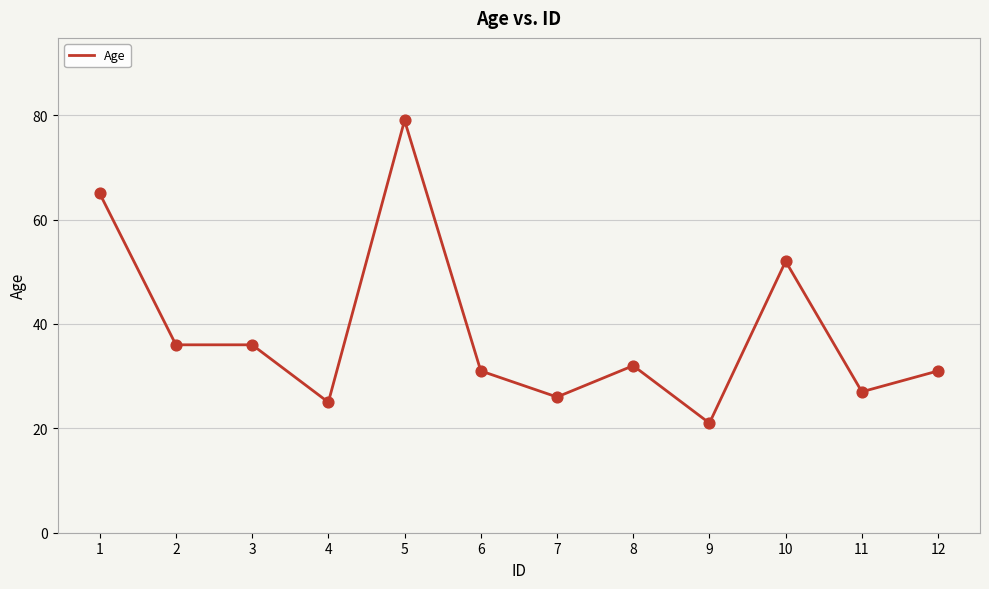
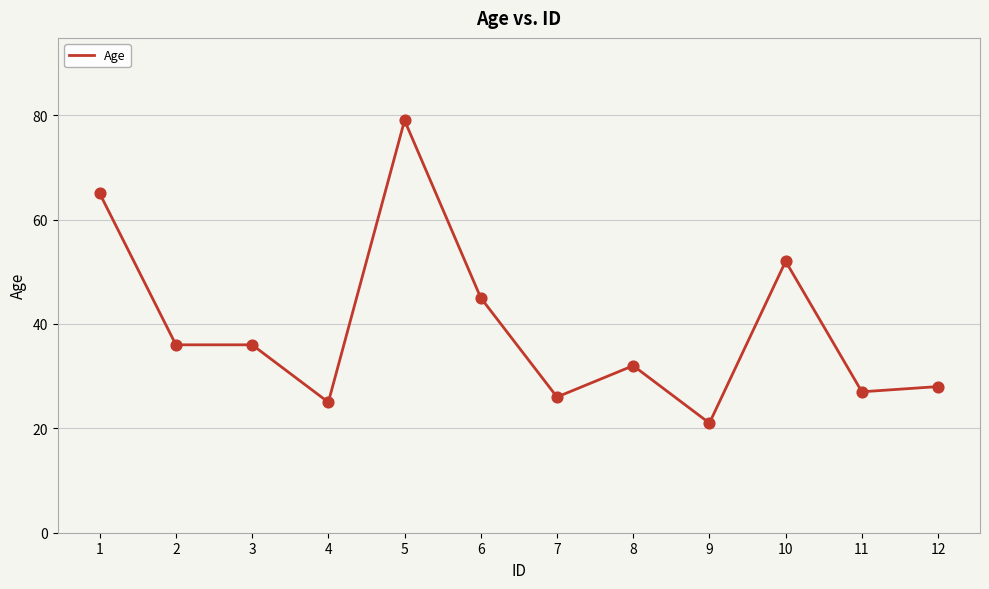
  {
    "1": 65,
    "2": 36,
    "3": 36,
    "4": 25,
    "5": 79,
-   "6": 31,
+   "6": 45,
    "7": 26,
    "8": 32,
    "9": 21,
    "10": 52,
    "11": 27,
-   "12": 31
+   "12": 28
  }
